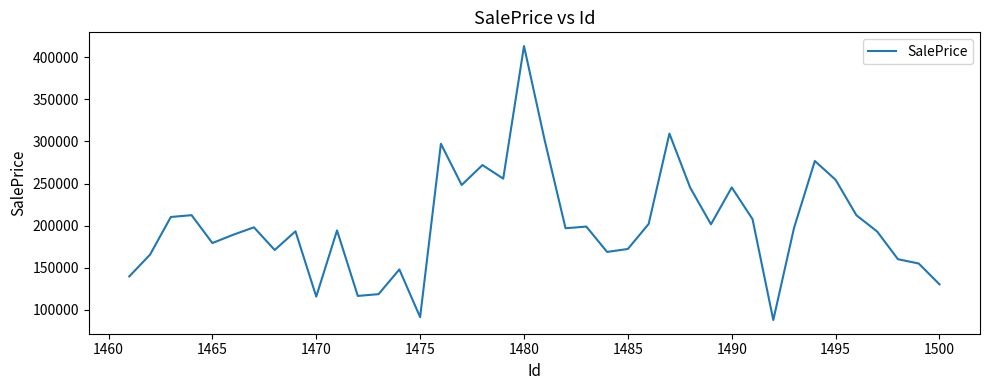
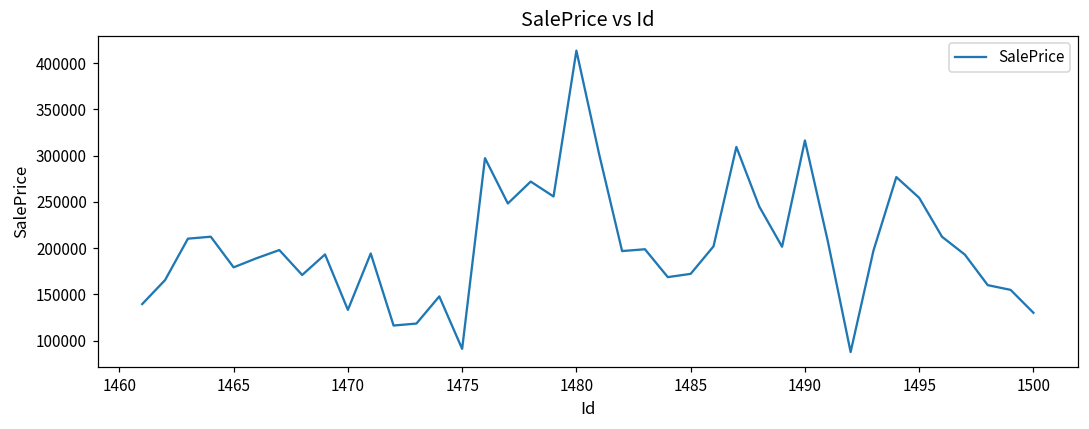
  {
    "1465": 180000,
-   "1470": 120000,
+   "1470": 130000,
    "1475": 90000,
    "1480": 410000,
    "1485": 170000,
-   "1490": 250000,
+   "1490": 320000,
    "1495": 250000,
    "1500": 130000
  }
